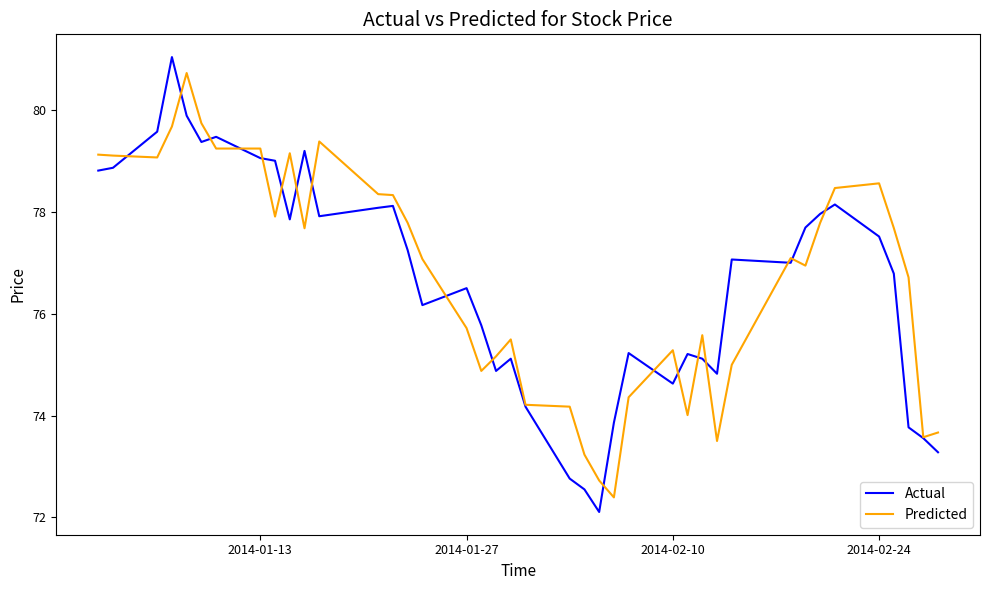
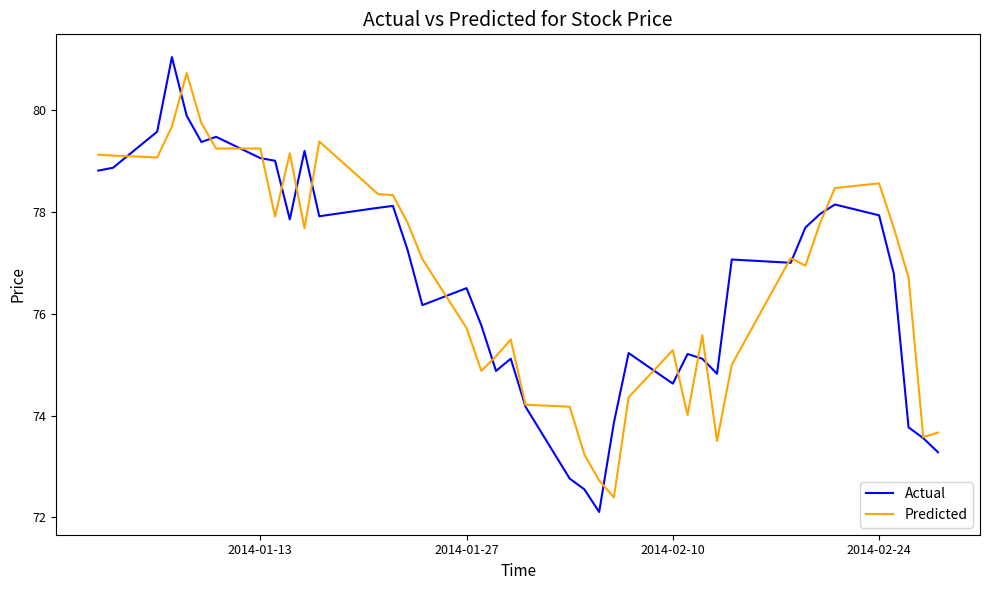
  {
    "Actual": {
      "2014-01-13": 79.1,
      "2014-01-27": 76.5,
      "2014-02-10": 74.6,
-     "2014-02-24": 77.5
+     "2014-02-24": 77.9
    },
    "Predicted": {
      "2014-01-13": 79.3,
      "2014-01-27": 75.7,
      "2014-02-10": 75.3,
      "2014-02-24": 78.6
    }
  }
